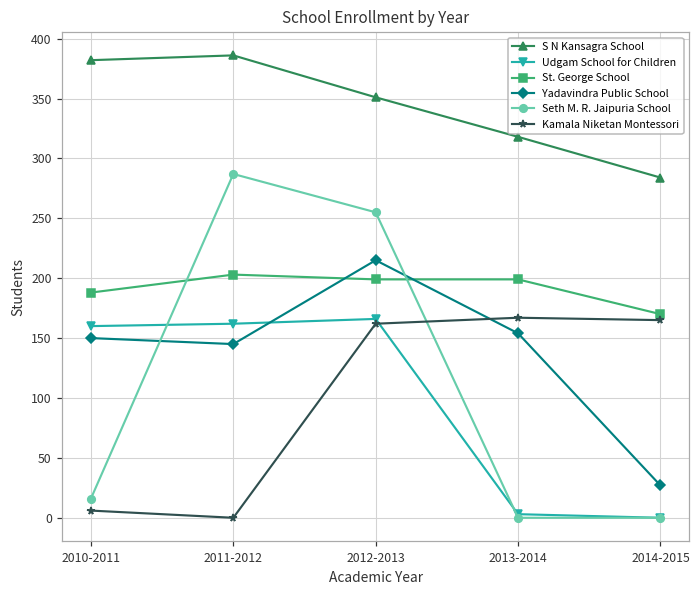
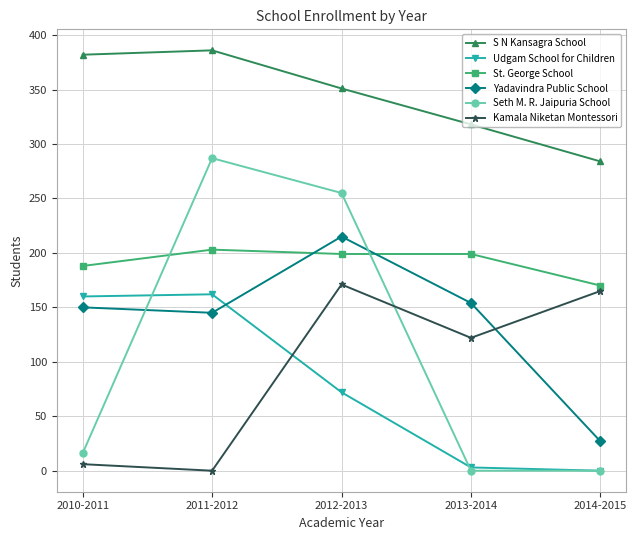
  {
    "Udgam School for Children": {
      "2010-2011": 160,
      "2011-2012": 162,
-     "2012-2013": 166,
+     "2012-2013": 72,
      "2013-2014": 3
    },
    "Yadavindra Public School": {
      "2010-2011": 150,
      "2011-2012": 145,
      "2012-2013": 215,
      "2013-2014": 154,
      "2014-2015": 27
    },
    "Seth M. R. Jaipuria School": {
      "2010-2011": 16,
      "2011-2012": 287,
      "2012-2013": 255,
      "2013-2014": 0
    },
    "Kamala Niketan Montessori": {
      "2010-2011": 6,
      "2011-2012": 0,
-     "2012-2013": 162,
-     "2013-2014": 167,
+     "2012-2013": 171,
+     "2013-2014": 122,
      "2014-2015": 165
    }
  }
